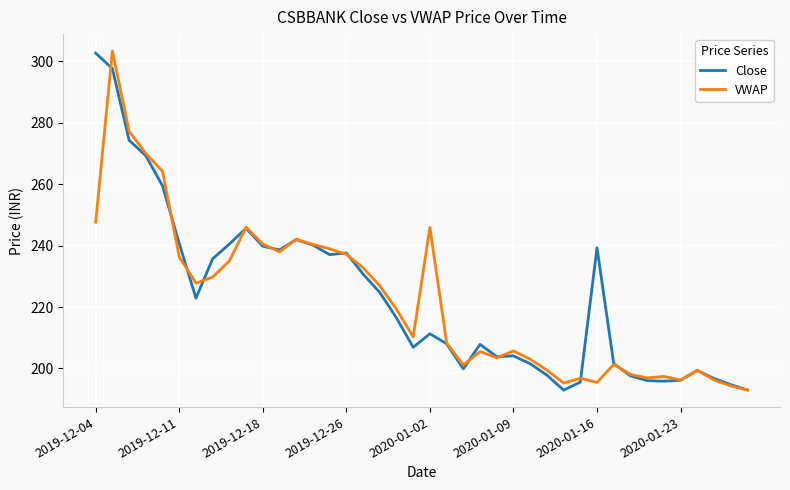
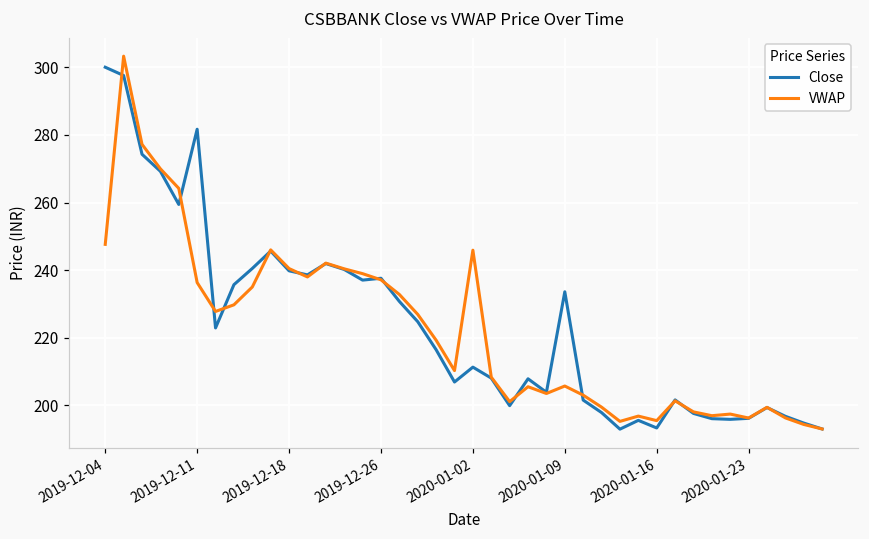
  {
    "Close": {
-     "2019-12-04": 303,
-     "2019-12-11": 241,
+     "2019-12-04": 300,
+     "2019-12-11": 282,
      "2020-01-02": 211,
-     "2020-01-09": 204,
-     "2020-01-16": 239
+     "2020-01-09": 234,
+     "2020-01-16": 193
    },
    "VWAP": {
      "2019-12-04": 248,
      "2019-12-11": 236,
      "2020-01-02": 246,
      "2020-01-09": 206,
      "2020-01-16": 195
    }
  }
